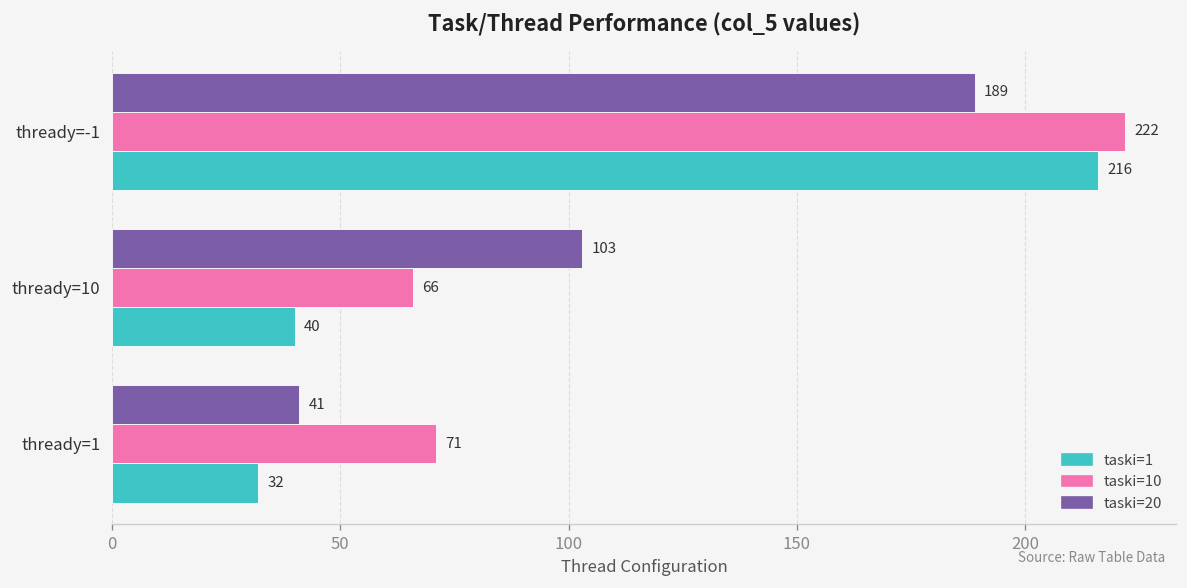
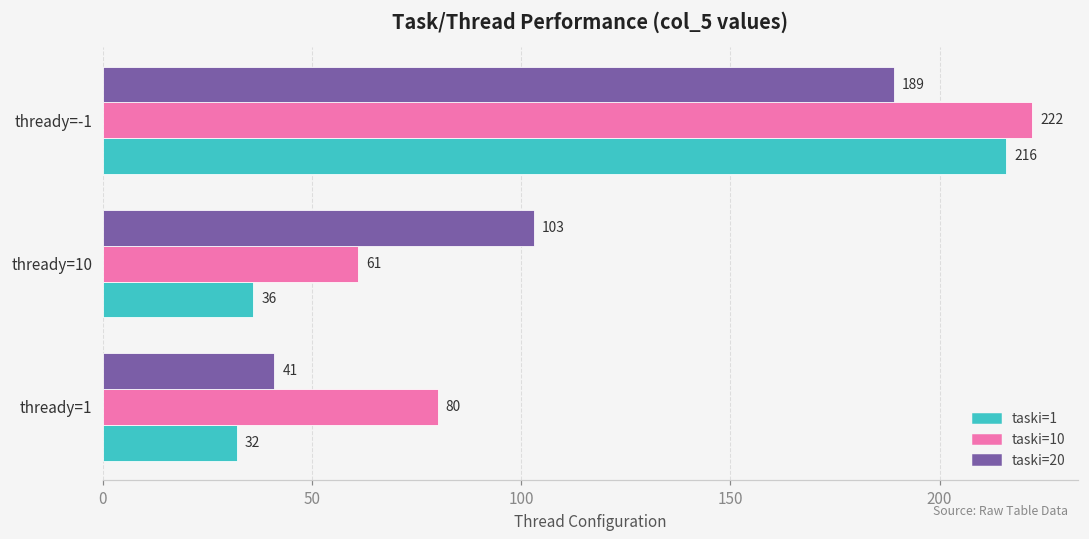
  {
    "taski=1": {
      "thready=-1": 216,
-     "thready=10": 40,
+     "thready=10": 36,
      "thready=1": 32
    },
    "taski=10": {
      "thready=-1": 222,
-     "thready=10": 66,
-     "thready=1": 71
+     "thready=10": 61,
+     "thready=1": 80
    },
    "taski=20": {
      "thready=-1": 189,
      "thready=10": 103,
      "thready=1": 41
    }
  }
